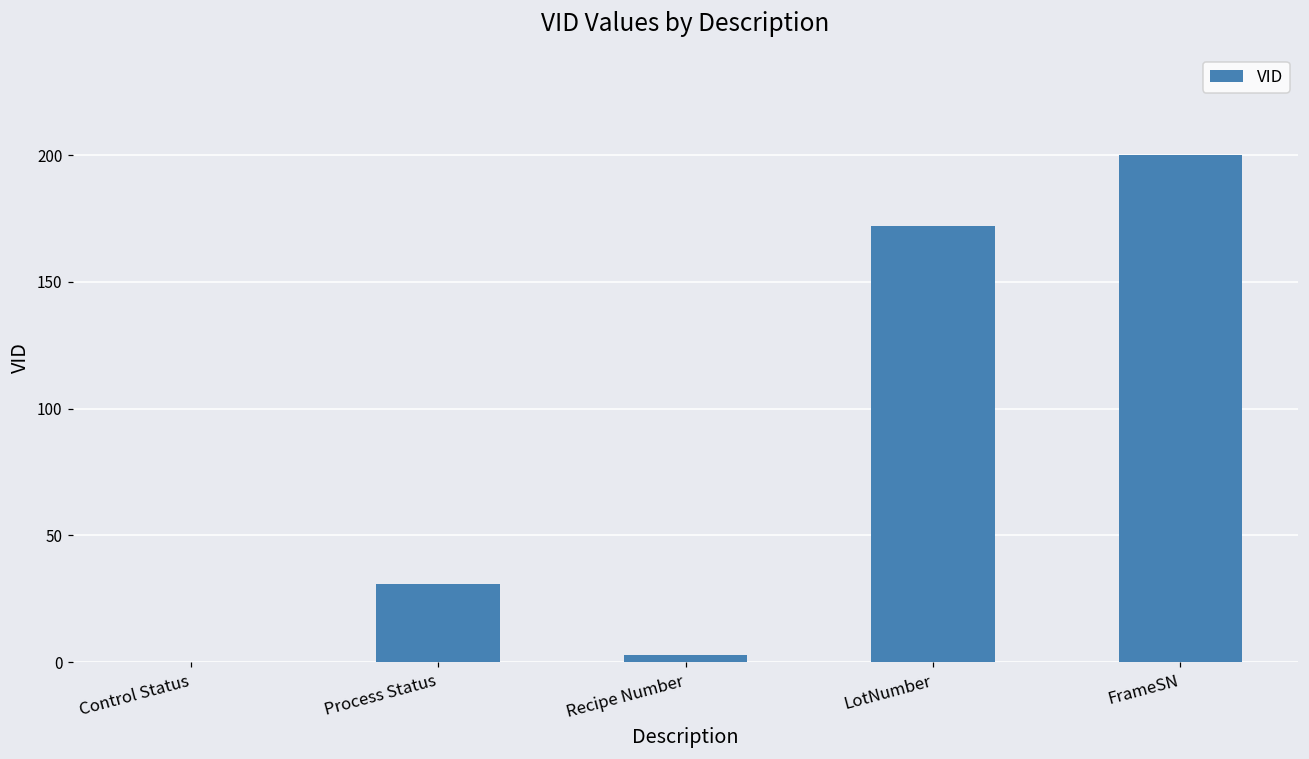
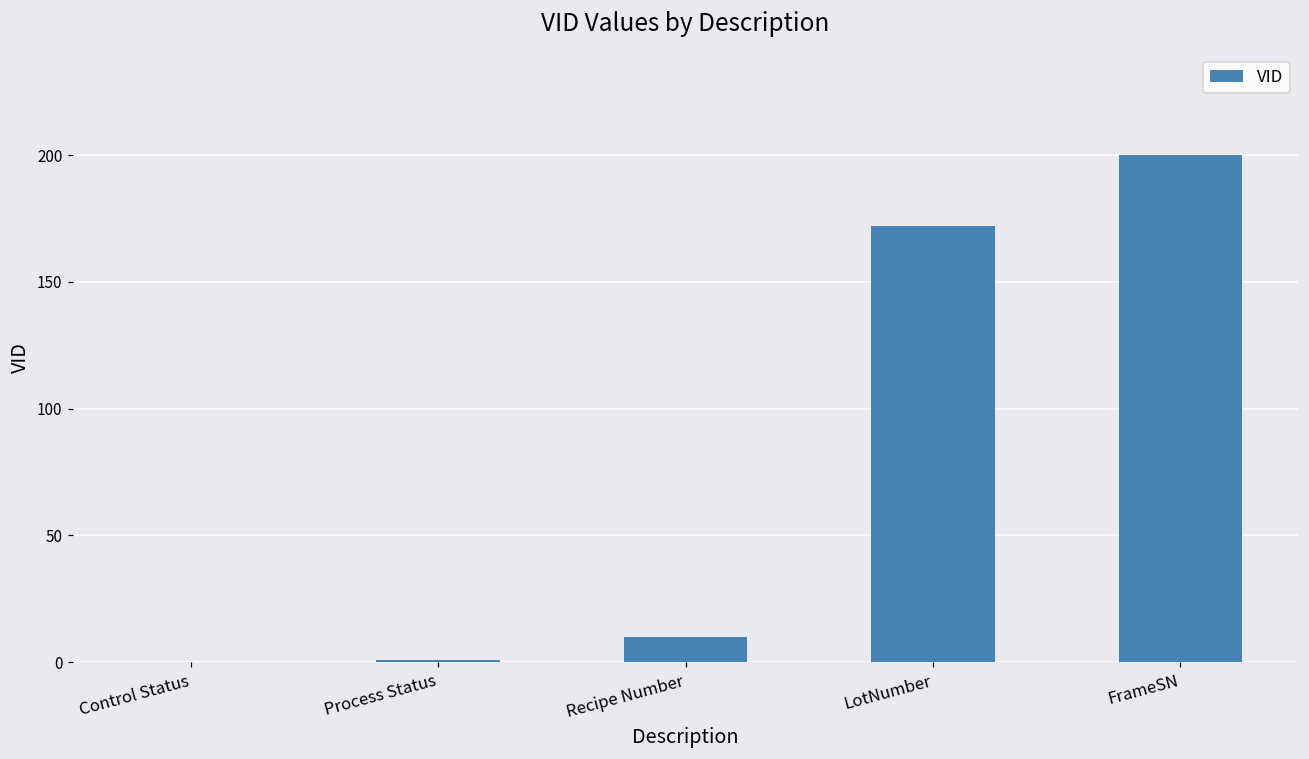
  {
    "Control Status": 0,
-   "Process Status": 31,
-   "Recipe Number": 3,
+   "Process Status": 1,
+   "Recipe Number": 10,
    "LotNumber": 172,
    "FrameSN": 200
  }
